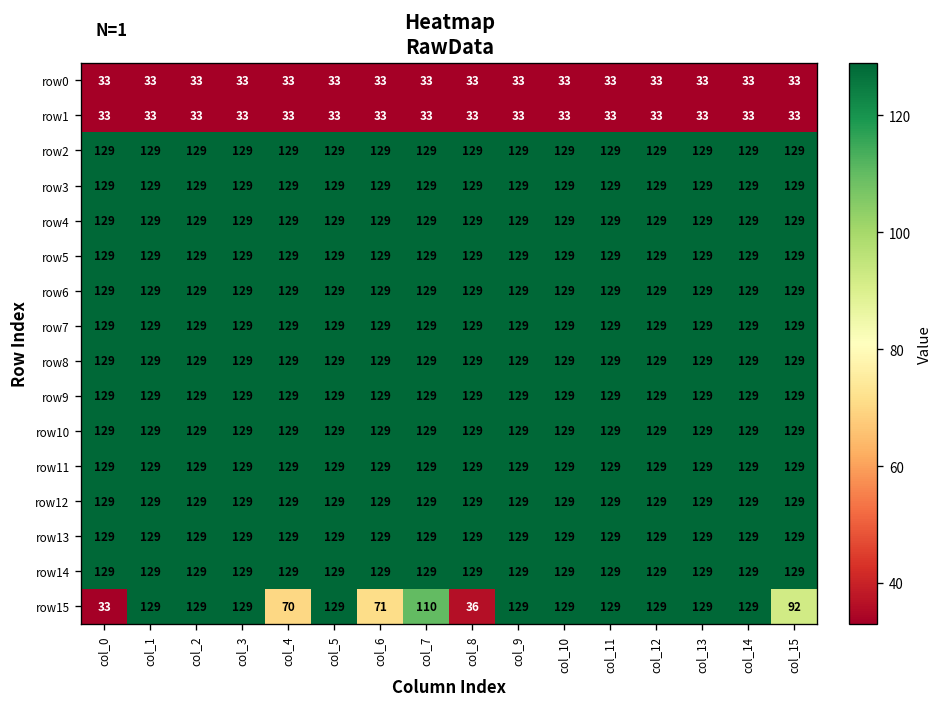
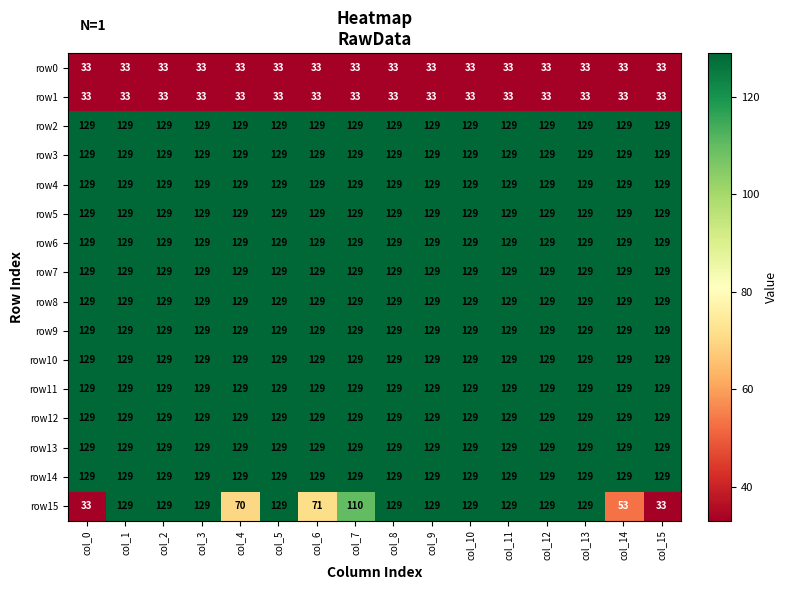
  {
    "row15": {
      "col_0": 33,
      "col_1": 129,
      "col_2": 129,
      "col_3": 129,
      "col_4": 70,
      "col_5": 129,
      "col_6": 71,
      "col_7": 110,
-     "col_8": 36,
+     "col_8": 129,
      "col_9": 129,
      "col_10": 129,
      "col_11": 129,
      "col_12": 129,
      "col_13": 129,
-     "col_14": 129,
-     "col_15": 92
+     "col_14": 53,
+     "col_15": 33
    }
  }
